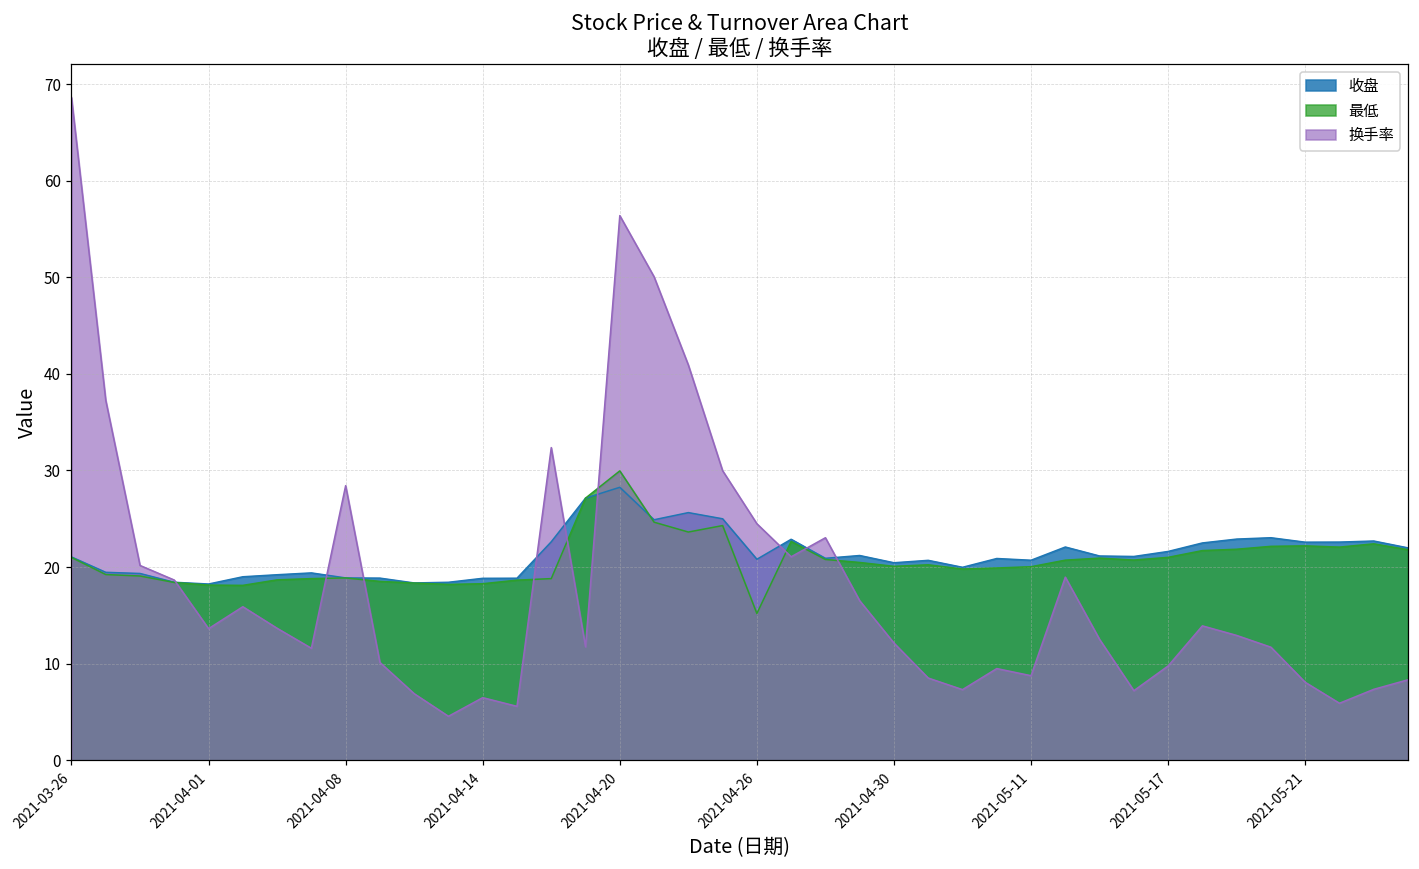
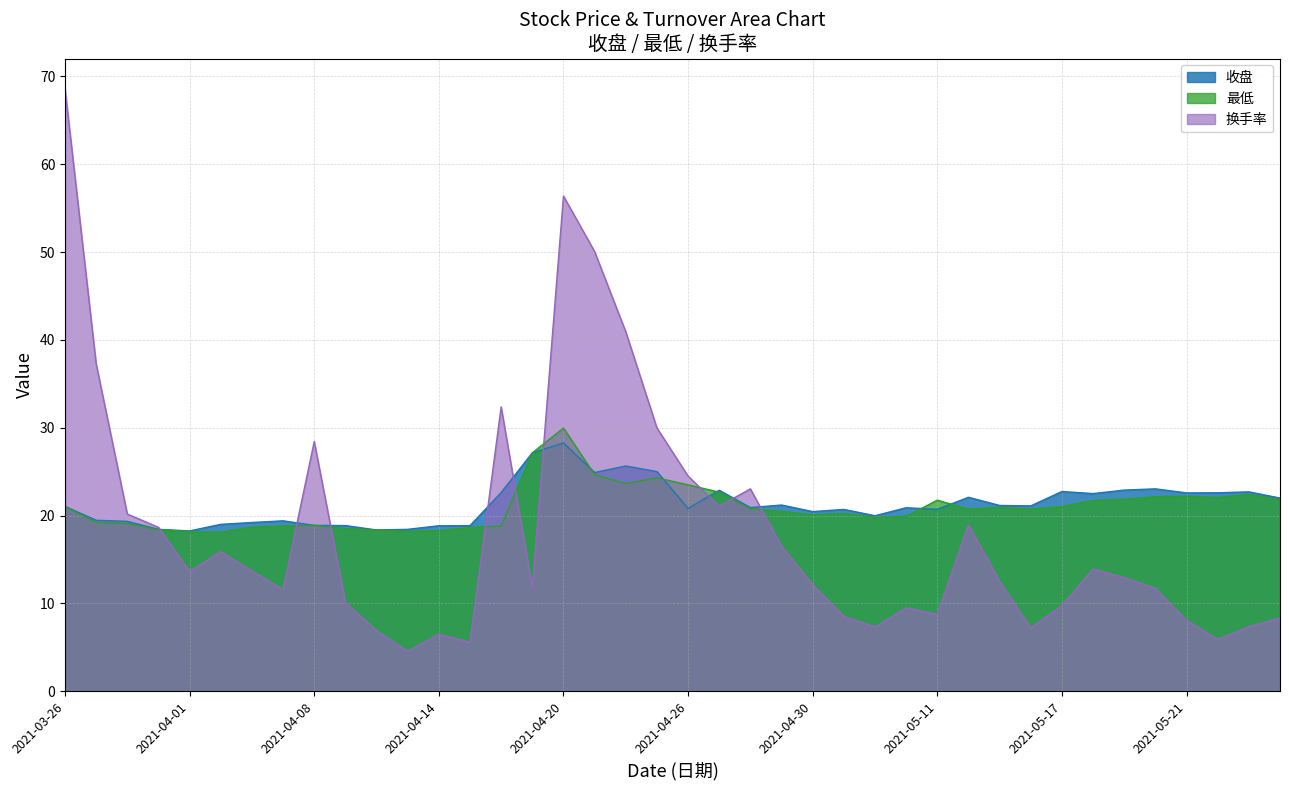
  {
    "收盘": {
      "2021-04-14": 19,
      "2021-04-20": 28,
      "2021-04-26": 21,
      "2021-04-30": 20,
      "2021-05-11": 21,
-     "2021-05-17": 22,
+     "2021-05-17": 23,
      "2021-05-21": 23
    },
    "最低": {
      "2021-04-14": 18,
      "2021-04-20": 30,
-     "2021-04-26": 15,
+     "2021-04-26": 24,
      "2021-04-30": 20,
-     "2021-05-11": 20,
+     "2021-05-11": 22,
      "2021-05-17": 21,
      "2021-05-21": 22
    },
    "换手率": {
      "2021-03-26": 69,
      "2021-04-01": 14,
      "2021-04-08": 28,
      "2021-04-14": 6,
      "2021-04-20": 56,
      "2021-04-26": 24,
      "2021-04-30": 12,
      "2021-05-11": 9,
      "2021-05-17": 10,
      "2021-05-21": 8
    }
  }
